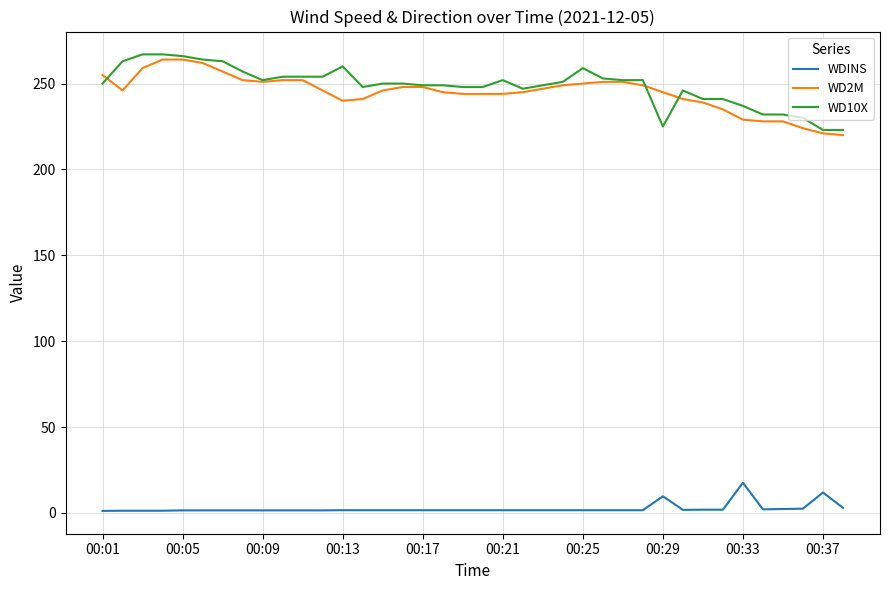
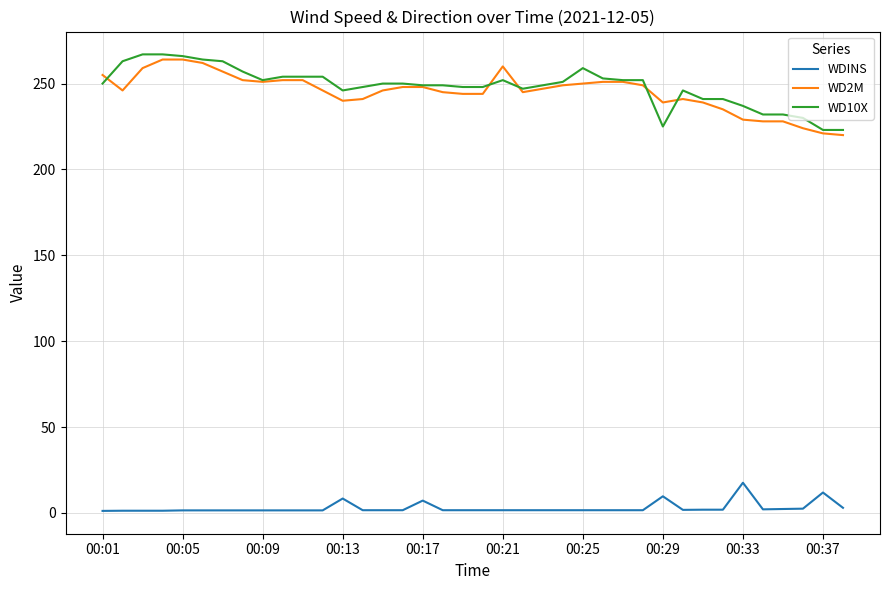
  {
    "WDINS": {
      "00:01": 1,
      "00:05": 2,
      "00:09": 2,
-     "00:13": 2,
-     "00:17": 2,
+     "00:13": 8,
+     "00:17": 7,
      "00:21": 2,
      "00:25": 2,
      "00:29": 10,
      "00:33": 18,
      "00:37": 12
    },
    "WD2M": {
      "00:01": 255,
      "00:05": 264,
      "00:13": 240,
-     "00:21": 244,
+     "00:21": 260,
      "00:25": 250,
-     "00:29": 245,
+     "00:29": 239,
      "00:33": 229,
      "00:37": 221
    },
    "WD10X": {
      "00:01": 250,
      "00:05": 266,
-     "00:13": 260,
+     "00:13": 246,
      "00:21": 252,
      "00:25": 259,
      "00:29": 225,
      "00:33": 237,
      "00:37": 223
    }
  }
